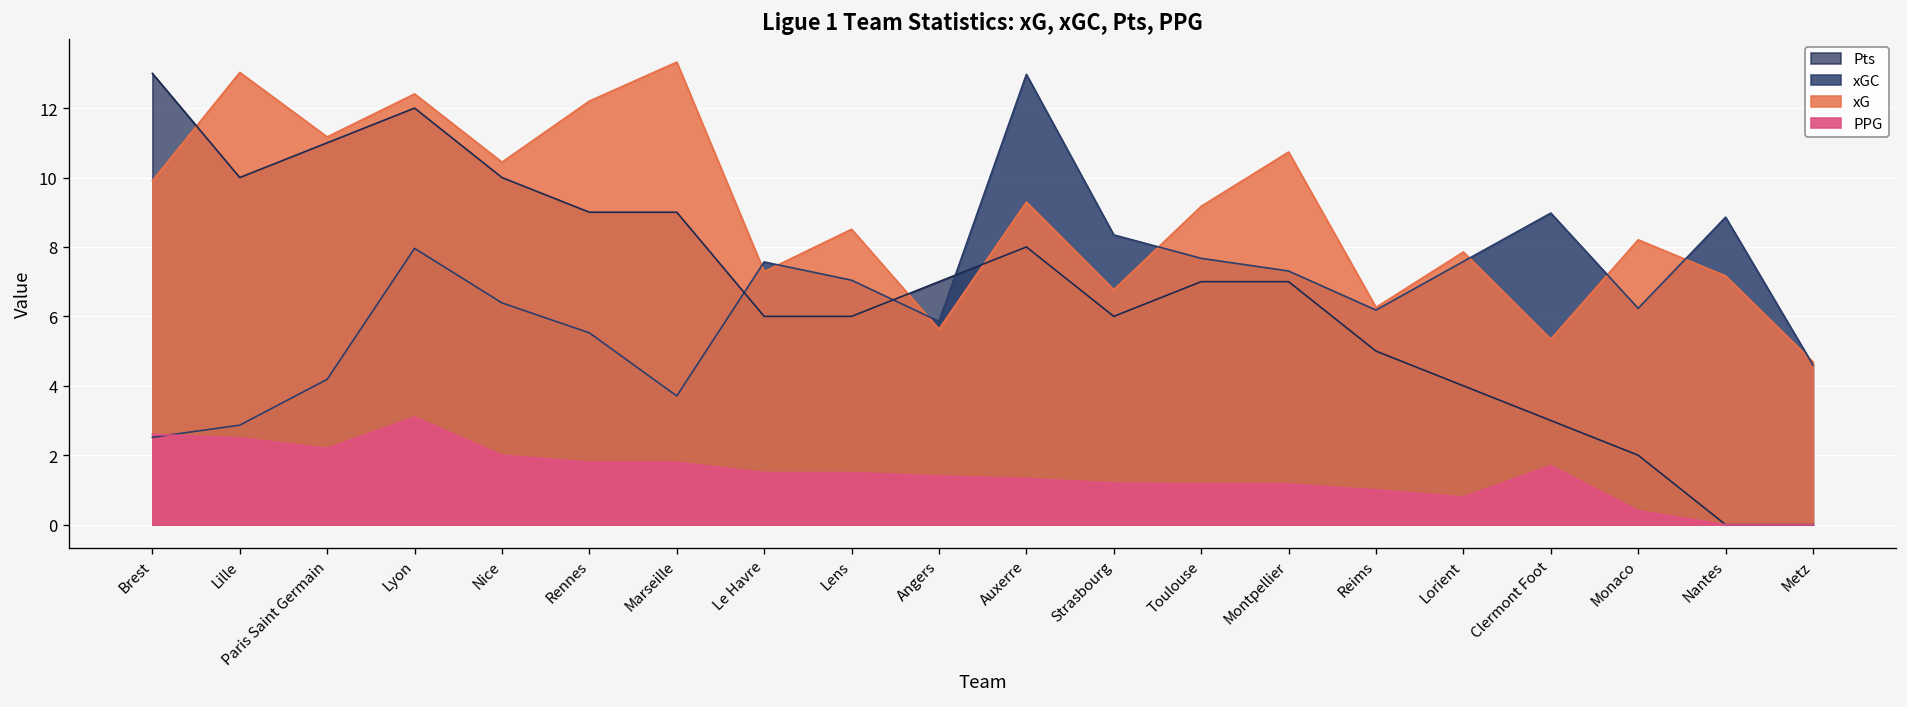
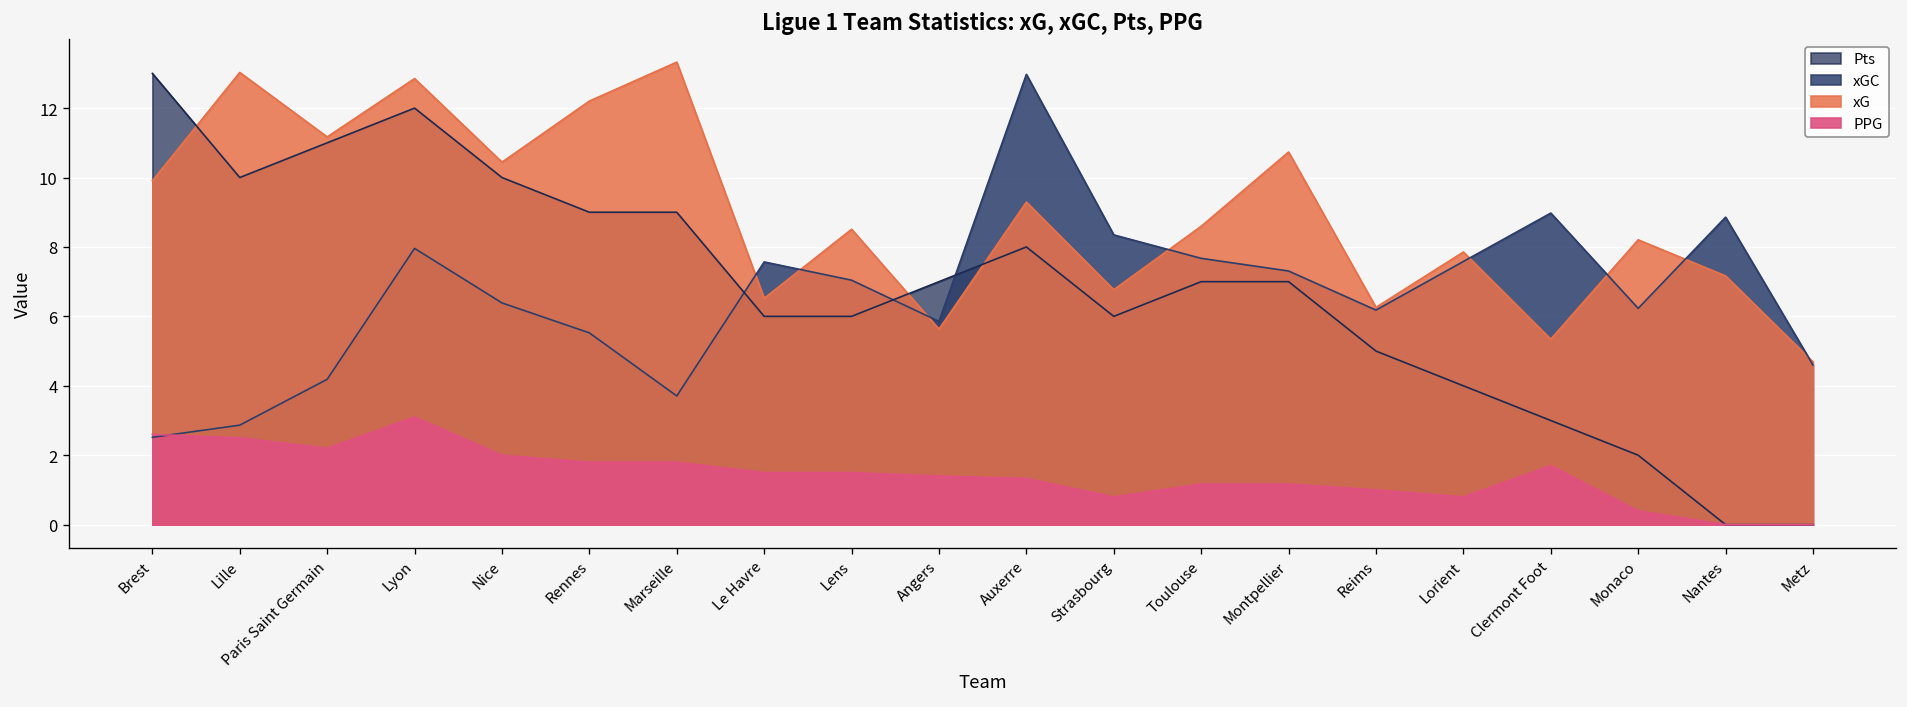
  {
    "xG": {
      "Brest": 9.9,
      "Lille": 13.0,
      "Paris Saint Germain": 11.2,
-     "Lyon": 12.4,
+     "Lyon": 12.9,
      "Nice": 10.4,
      "Rennes": 12.2,
      "Marseille": 13.3,
-     "Le Havre": 7.3,
+     "Le Havre": 6.5,
      "Lens": 8.5,
      "Angers": 5.6,
      "Auxerre": 9.3,
      "Strasbourg": 6.8,
-     "Toulouse": 9.2,
+     "Toulouse": 8.6,
      "Montpellier": 10.7,
      "Lorient": 7.9,
      "Clermont Foot": 5.3,
      "Monaco": 8.2,
      "Nantes": 7.2,
      "Metz": 4.7
    },
    "PPG": {
      "Lille": 2.5,
      "Paris Saint Germain": 2.2,
      "Lyon": 3.1,
      "Nice": 2.0,
      "Rennes": 1.8,
      "Marseille": 1.8,
      "Le Havre": 1.5,
      "Lens": 1.5,
      "Angers": 1.4,
      "Auxerre": 1.3,
-     "Strasbourg": 1.2,
+     "Strasbourg": 0.8,
      "Toulouse": 1.2,
      "Montpellier": 1.2,
      "Reims": 1.0,
      "Lorient": 0.8,
      "Clermont Foot": 1.7,
      "Monaco": 0.4
    }
  }
